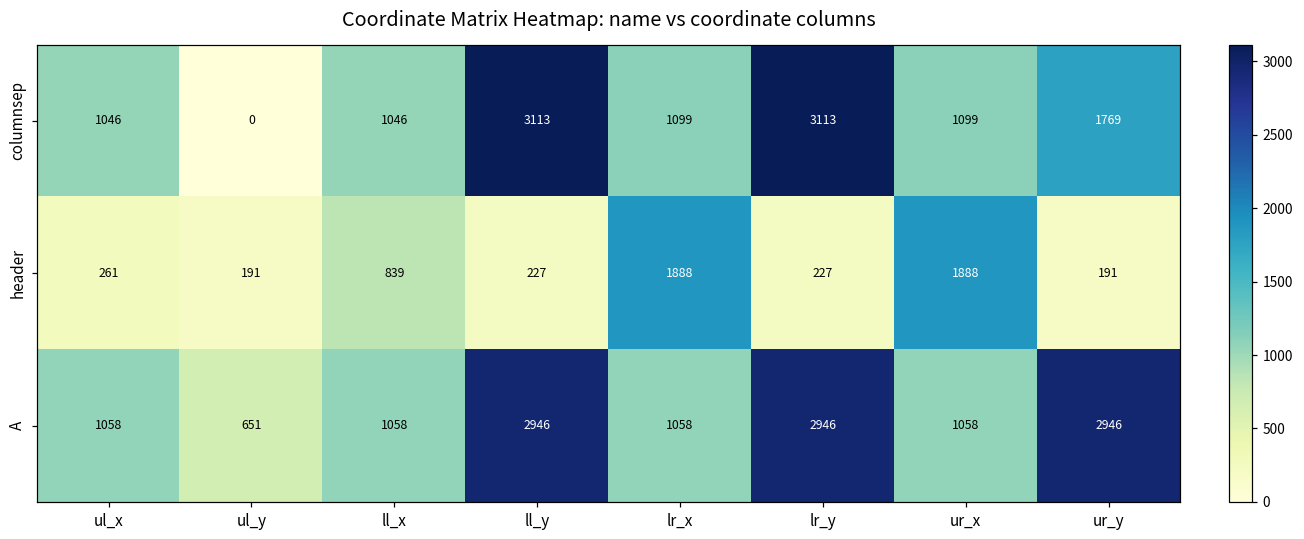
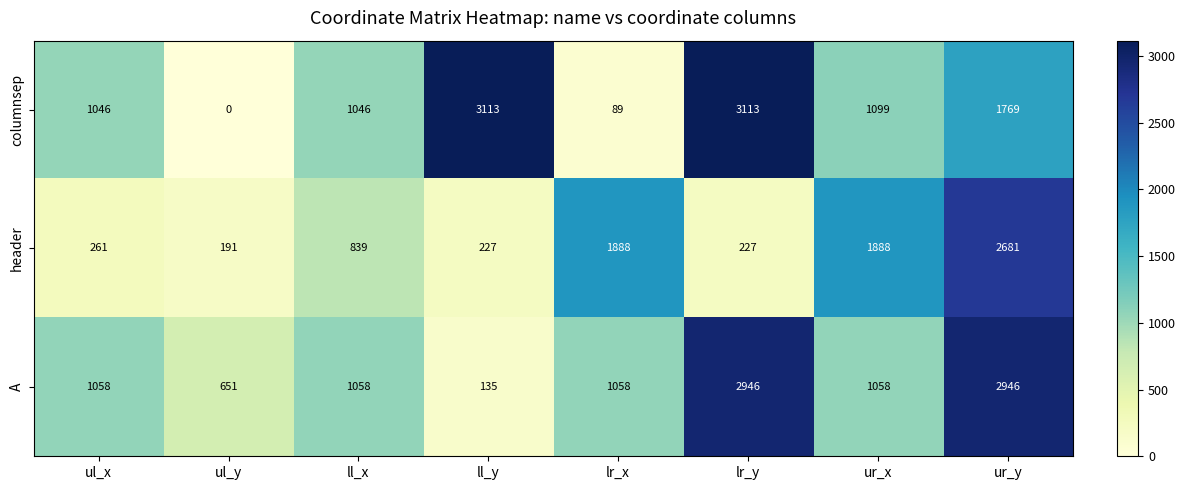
  {
    "columnsep": {
      "ul_x": 1046,
      "ul_y": 0,
      "ll_x": 1046,
      "ll_y": 3113,
-     "lr_x": 1099,
+     "lr_x": 89,
      "lr_y": 3113,
      "ur_x": 1099,
      "ur_y": 1769
    },
    "header": {
      "ul_x": 261,
      "ul_y": 191,
      "ll_x": 839,
      "ll_y": 227,
      "lr_x": 1888,
      "lr_y": 227,
      "ur_x": 1888,
-     "ur_y": 191
+     "ur_y": 2681
    },
    "A": {
      "ul_x": 1058,
      "ul_y": 651,
      "ll_x": 1058,
-     "ll_y": 2946,
+     "ll_y": 135,
      "lr_x": 1058,
      "lr_y": 2946,
      "ur_x": 1058,
      "ur_y": 2946
    }
  }
